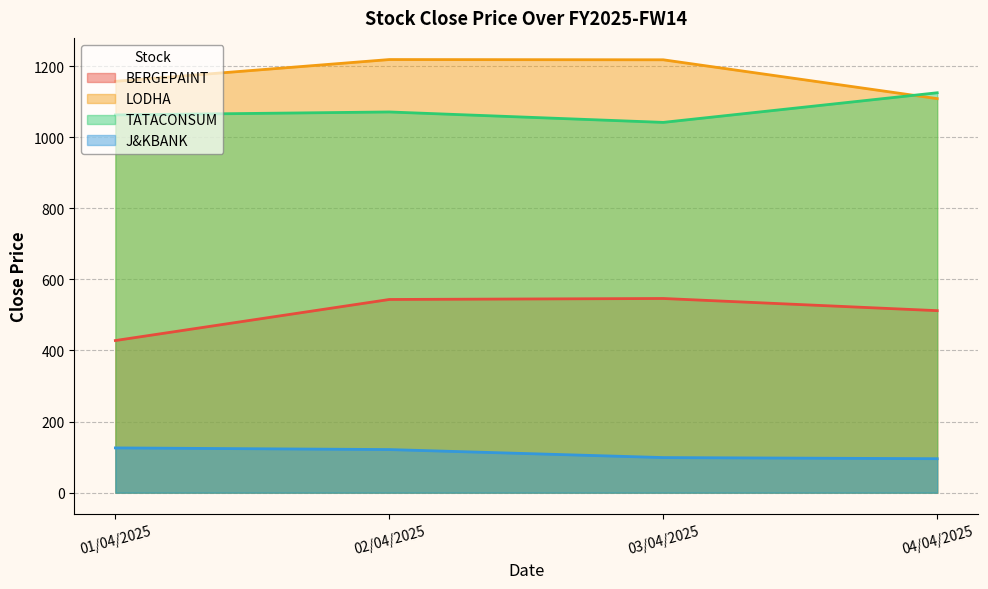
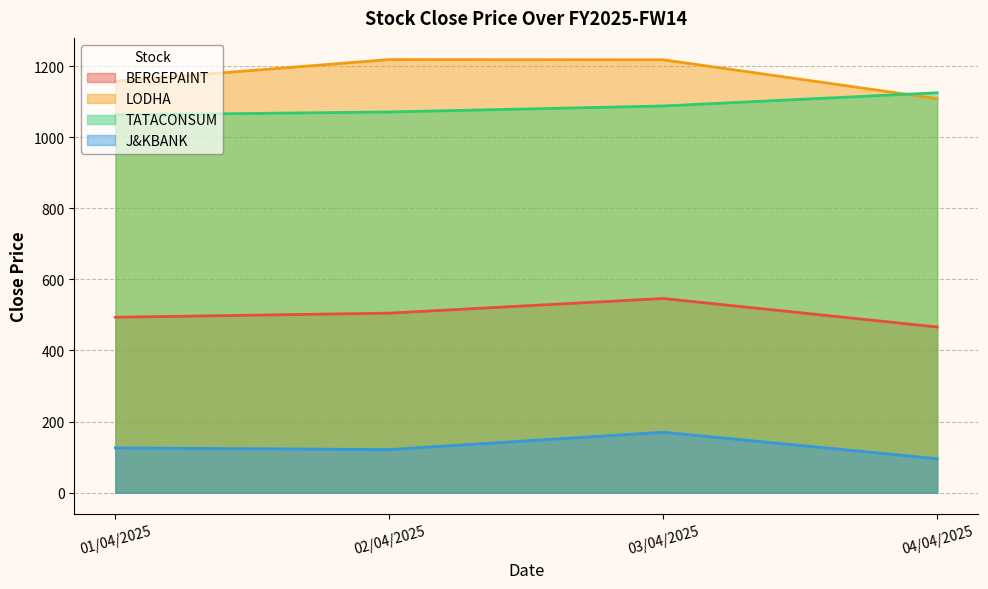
  {
    "BERGEPAINT": {
-     "01/04/2025": 430,
-     "02/04/2025": 540,
+     "01/04/2025": 490,
+     "02/04/2025": 510,
      "03/04/2025": 550,
-     "04/04/2025": 510
+     "04/04/2025": 470
    },
    "LODHA": {
      "02/04/2025": 1220,
      "03/04/2025": 1220,
      "04/04/2025": 1110
    },
    "TATACONSUM": {
      "02/04/2025": 1070,
-     "03/04/2025": 1040,
+     "03/04/2025": 1090,
      "04/04/2025": 1130
    },
    "J&KBANK": {
      "01/04/2025": 130,
      "02/04/2025": 120,
-     "03/04/2025": 100,
+     "03/04/2025": 170,
      "04/04/2025": 100
    }
  }
